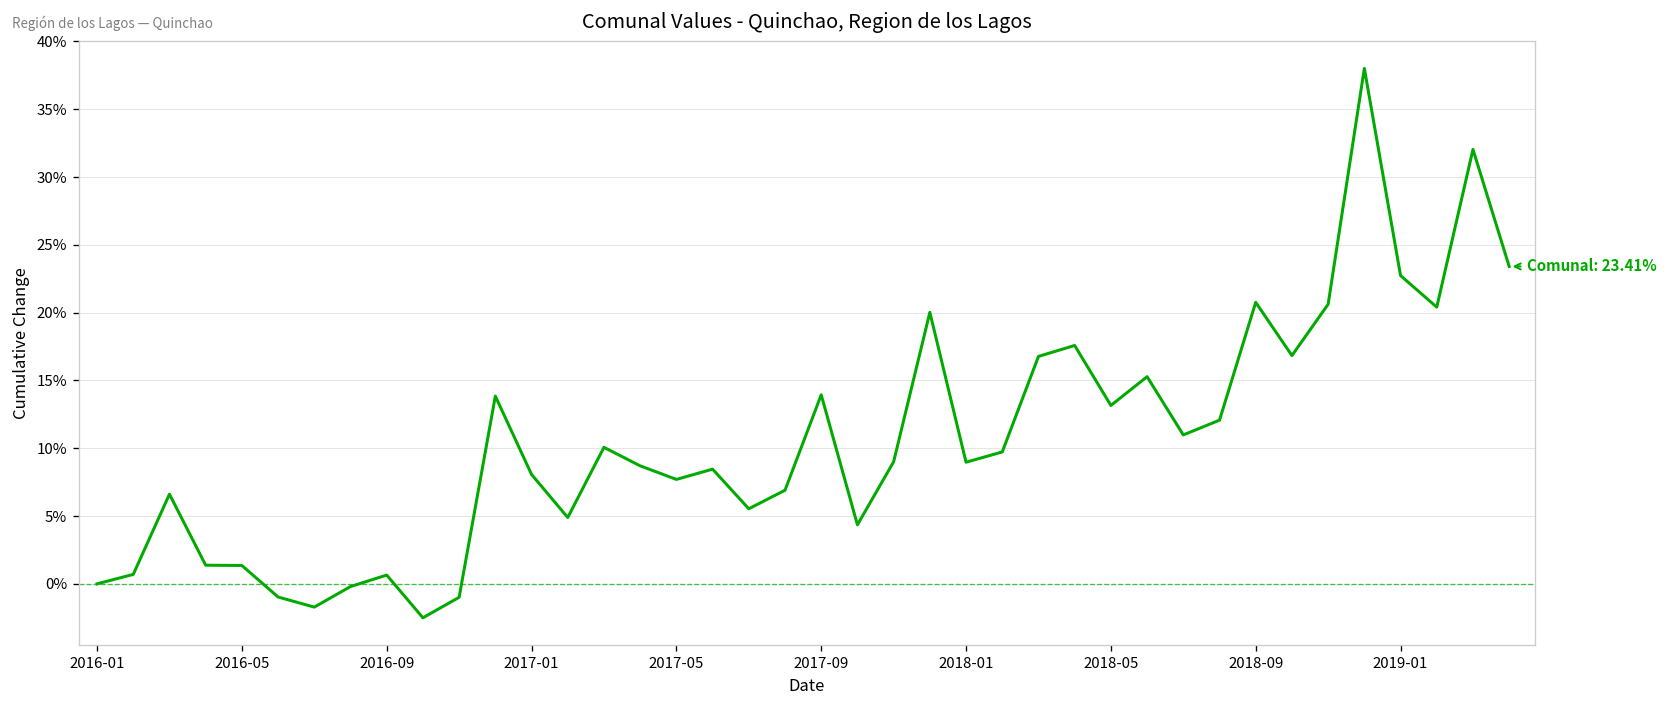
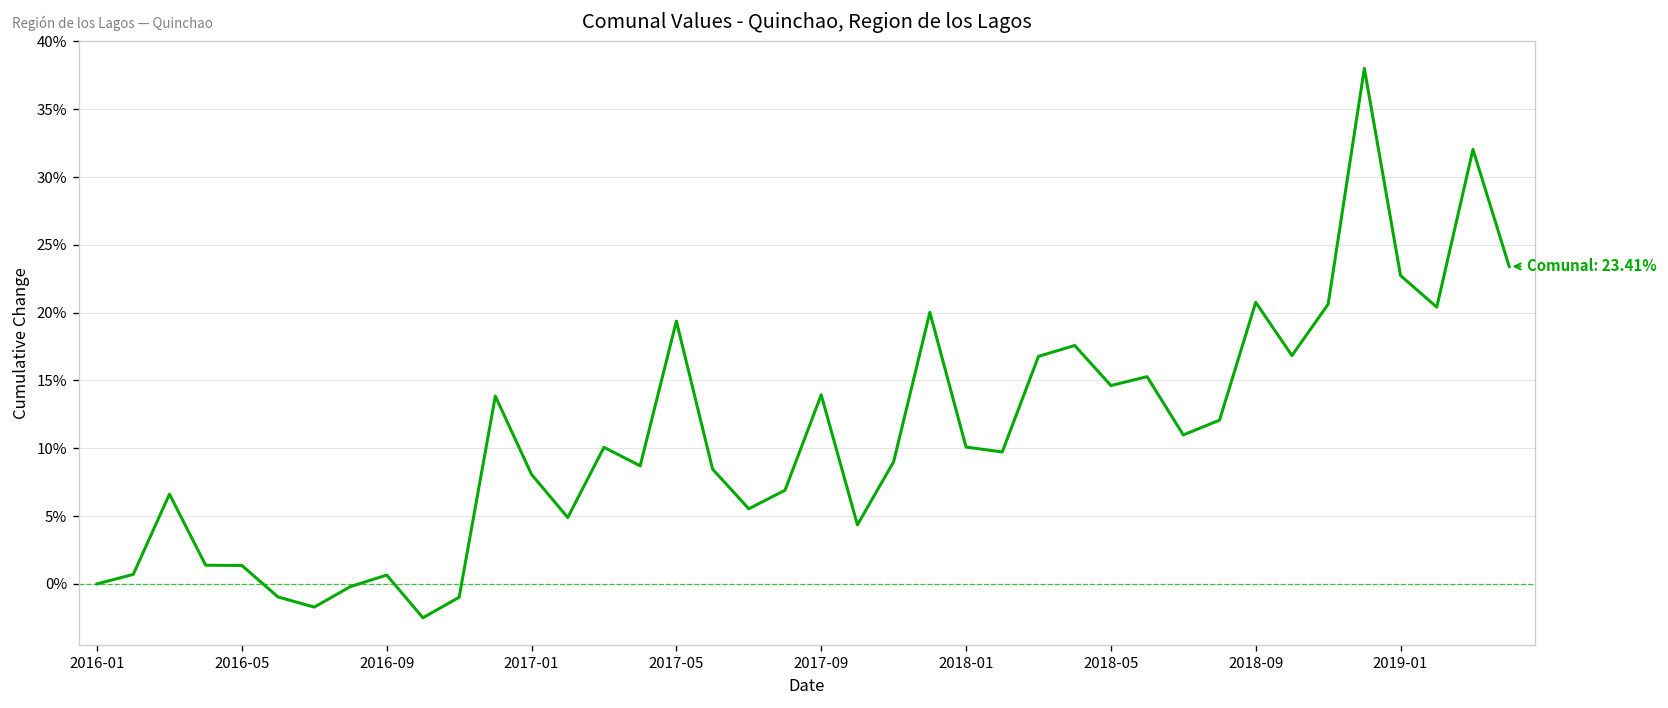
  {
    "2016-01": "0.0%",
    "2016-05": "1.4%",
    "2016-09": "0.6%",
    "2017-01": "8.1%",
-   "2017-05": "7.7%",
+   "2017-05": "19.4%",
    "2017-09": "13.9%",
-   "2018-01": "9.0%",
-   "2018-05": "13.2%",
+   "2018-01": "10.1%",
+   "2018-05": "14.6%",
    "2018-09": "20.8%",
    "2019-01": "22.7%"
  }
